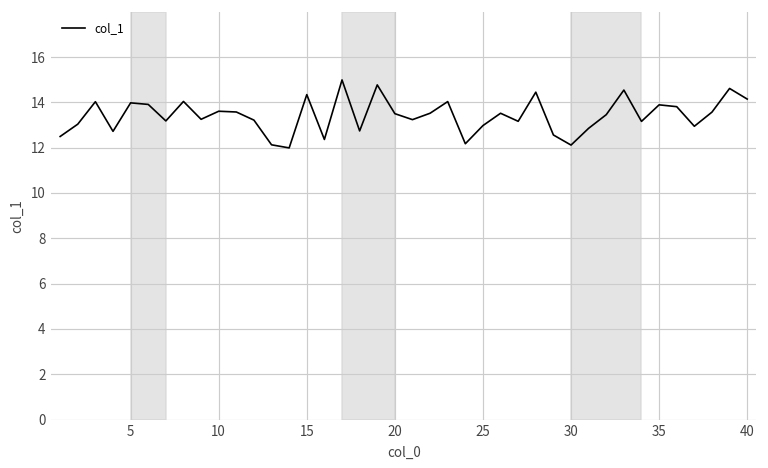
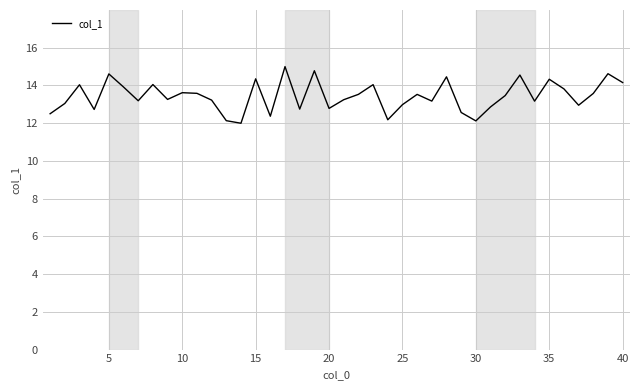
  {
-   "5": 14.0,
+   "5": 14.6,
    "10": 13.6,
    "15": 14.3,
-   "20": 13.5,
+   "20": 12.8,
    "25": 13.0,
    "30": 12.1,
-   "35": 13.9,
+   "35": 14.3,
    "40": 14.1
  }
